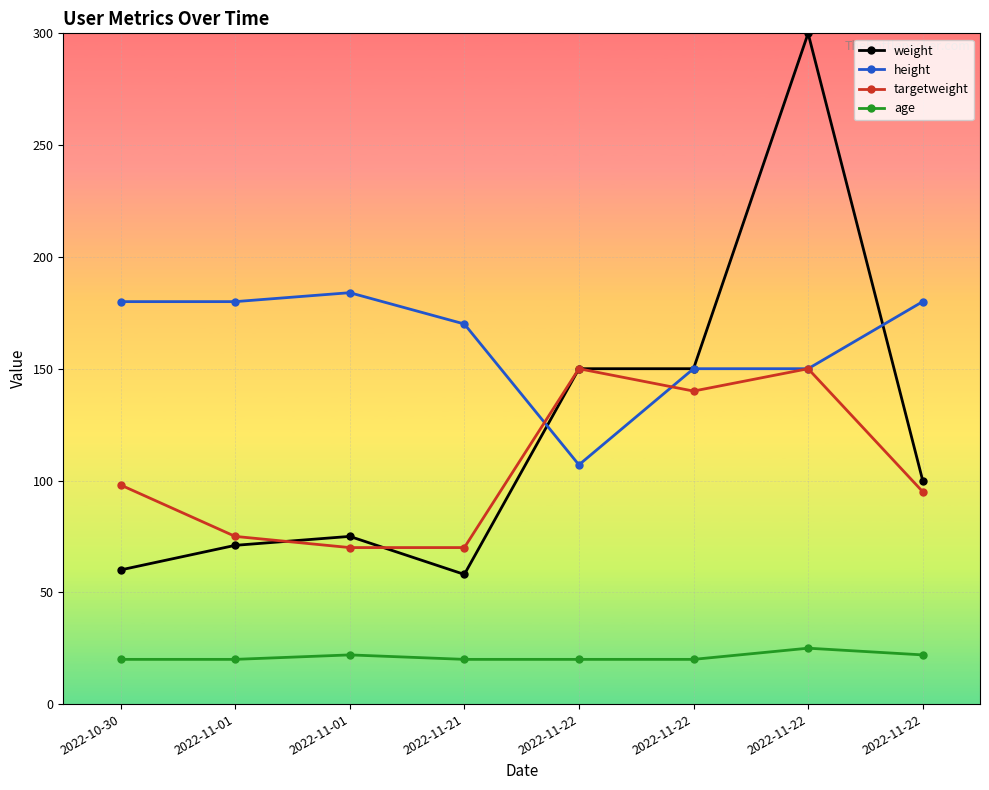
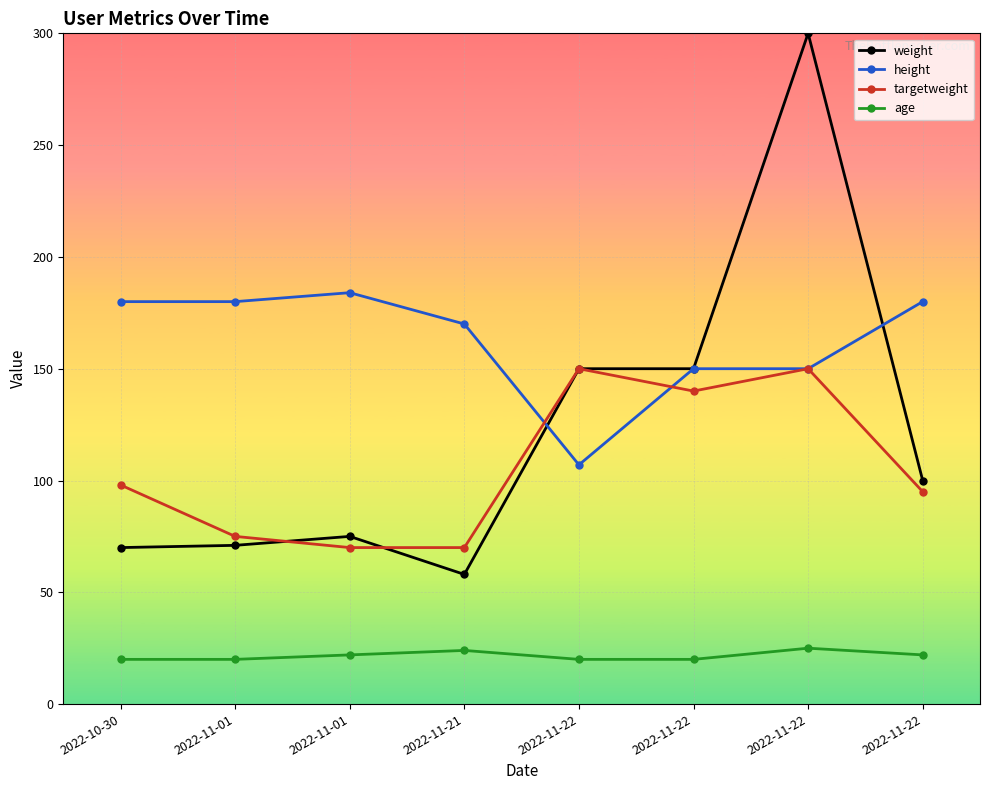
  {
    "weight": {
-     "2022-10-30": 60,
+     "2022-10-30": 70,
      "2022-11-21": 58
    },
    "height": {
      "2022-10-30": 180,
      "2022-11-21": 170
    },
    "targetweight": {
      "2022-10-30": 98,
      "2022-11-21": 70
    },
    "age": {
      "2022-10-30": 20,
-     "2022-11-21": 20
+     "2022-11-21": 24
    }
  }
